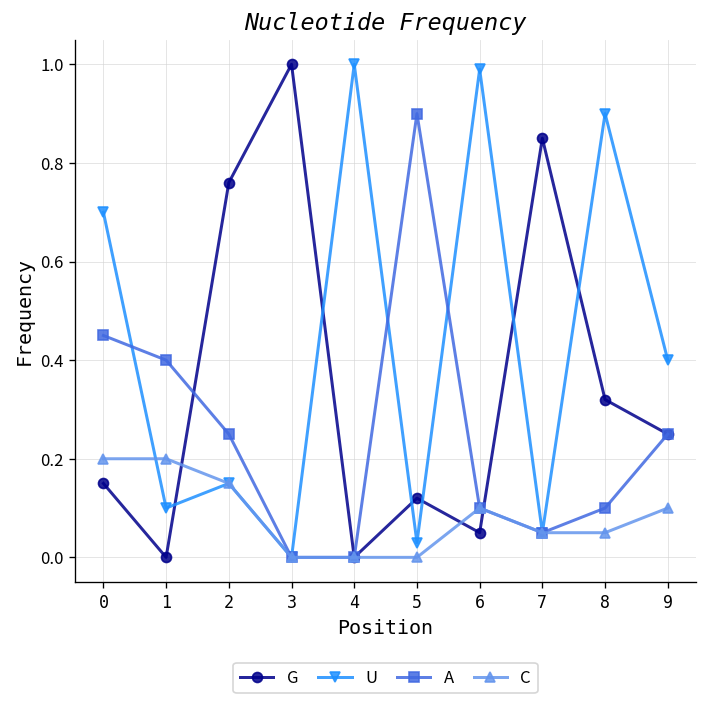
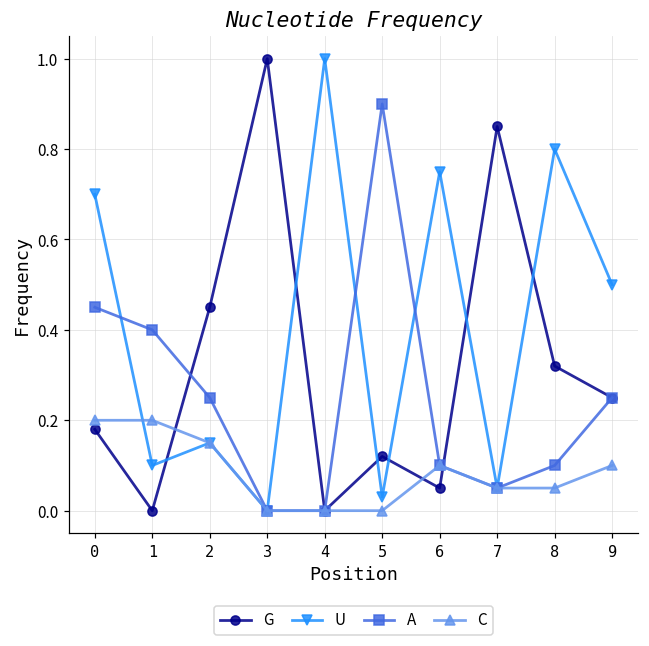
  {
    "G": {
-     "0": 0.15,
+     "0": 0.18,
      "1": 0.00,
-     "2": 0.76,
+     "2": 0.45,
      "3": 1.00,
      "5": 0.12,
      "6": 0.05,
      "7": 0.85,
      "8": 0.32
    },
    "U": {
      "0": 0.70,
      "1": 0.10,
      "4": 1.00,
      "5": 0.03,
-     "6": 0.99,
-     "8": 0.9,
-     "9": 0.4
+     "6": 0.75,
+     "8": 0.8,
+     "9": 0.5
    }
  }
